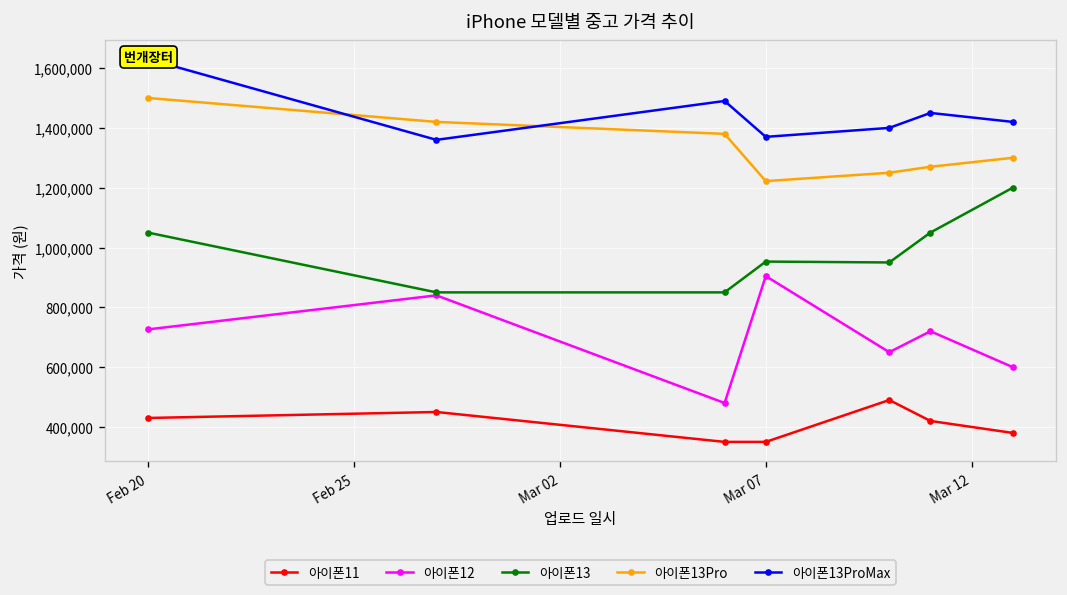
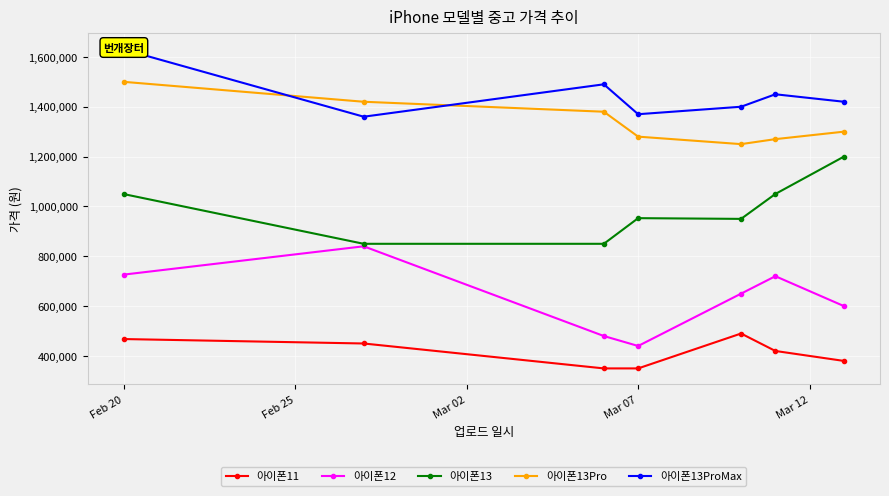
  {
    "아이폰11": {
-     "Feb 20": "430,000",
+     "Feb 20": "470,000",
      "Mar 07": "350,000"
    },
    "아이폰12": {
      "Feb 20": "730,000",
-     "Mar 07": "900,000"
+     "Mar 07": "440,000"
    },
    "아이폰13": {
      "Feb 20": "1,050,000",
      "Mar 07": "950,000"
    },
    "아이폰13Pro": {
      "Feb 20": "1,500,000",
-     "Mar 07": "1,220,000"
+     "Mar 07": "1,280,000"
    },
    "아이폰13ProMax": {
      "Mar 07": "1,370,000"
    }
  }
